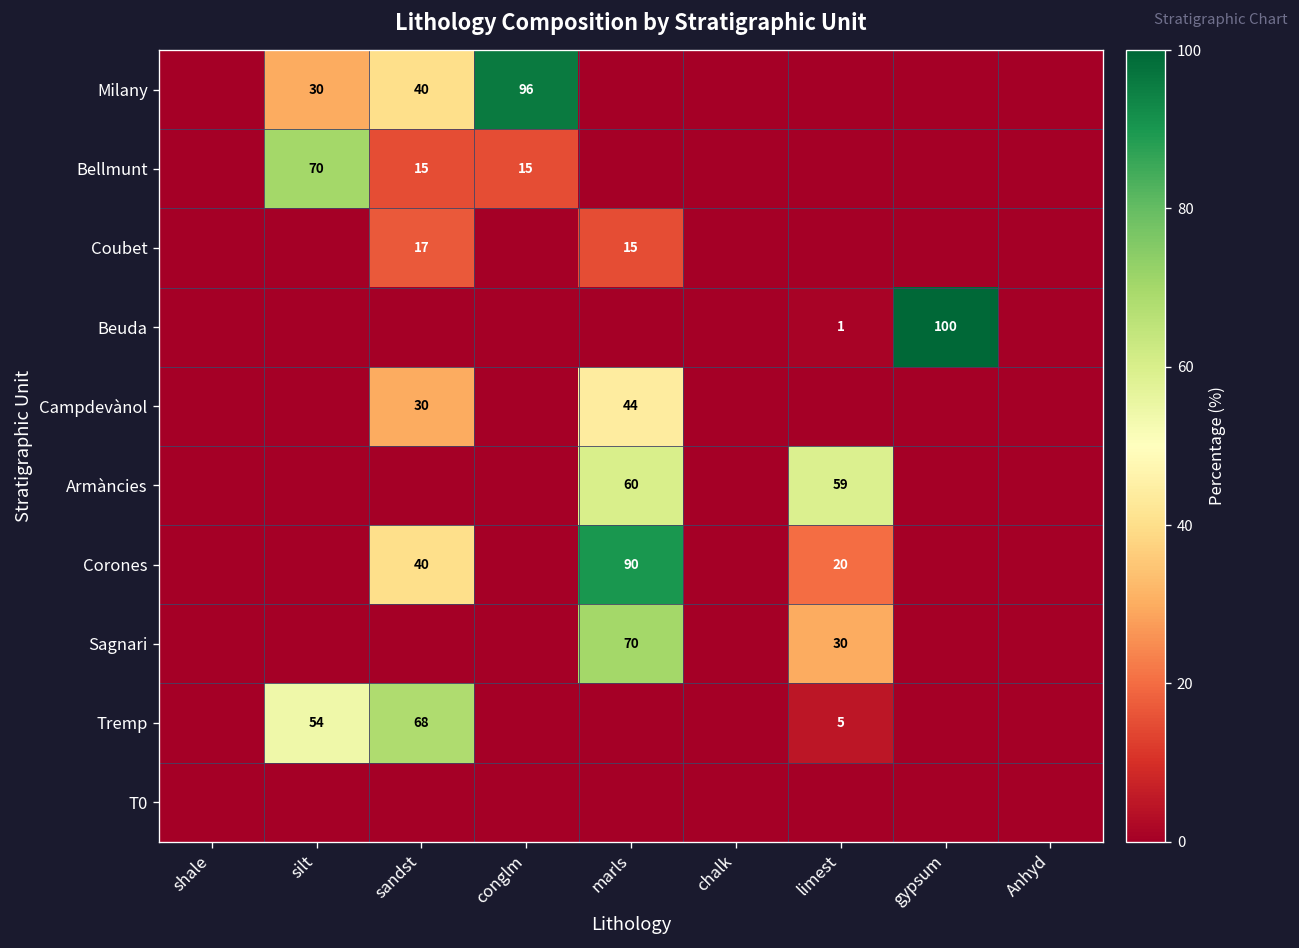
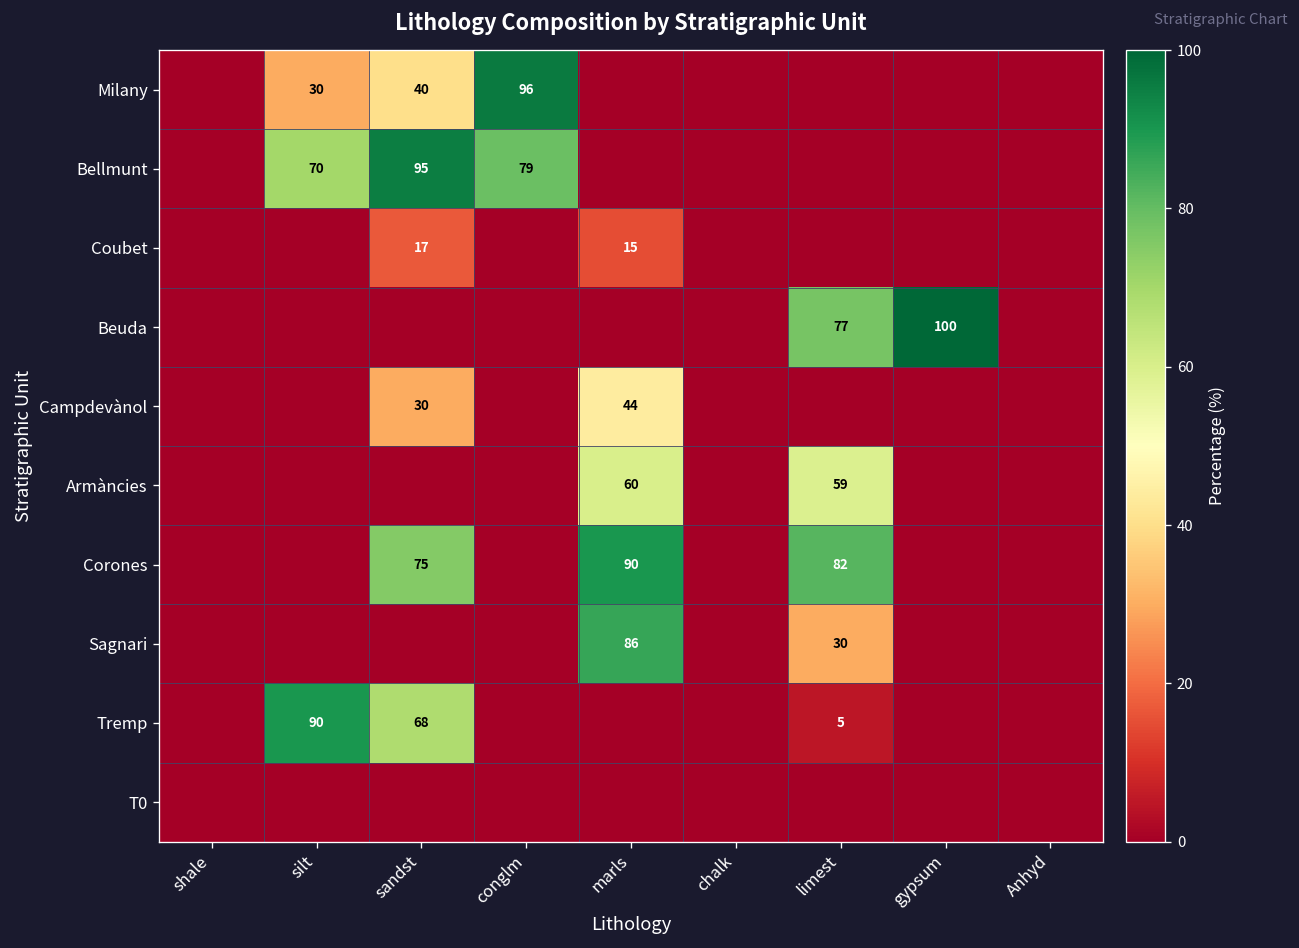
  {
    "Milany": {
      "silt": 30,
      "sandst": 40,
      "conglm": 96
    },
    "Bellmunt": {
      "silt": 70,
-     "sandst": 15,
-     "conglm": 15
+     "sandst": 95,
+     "conglm": 79
    },
    "Coubet": {
      "sandst": 17,
      "marls": 15
    },
    "Beuda": {
-     "limest": 1,
+     "limest": 77,
      "gypsum": 100
    },
    "Campdevànol": {
      "sandst": 30,
      "marls": 44
    },
    "Armàncies": {
      "marls": 60,
      "limest": 59
    },
    "Corones": {
-     "sandst": 40,
+     "sandst": 75,
      "marls": 90,
-     "limest": 20
+     "limest": 82
    },
    "Sagnari": {
-     "marls": 70,
+     "marls": 86,
      "limest": 30
    },
    "Tremp": {
-     "silt": 54,
+     "silt": 90,
      "sandst": 68,
      "limest": 5
    }
  }
